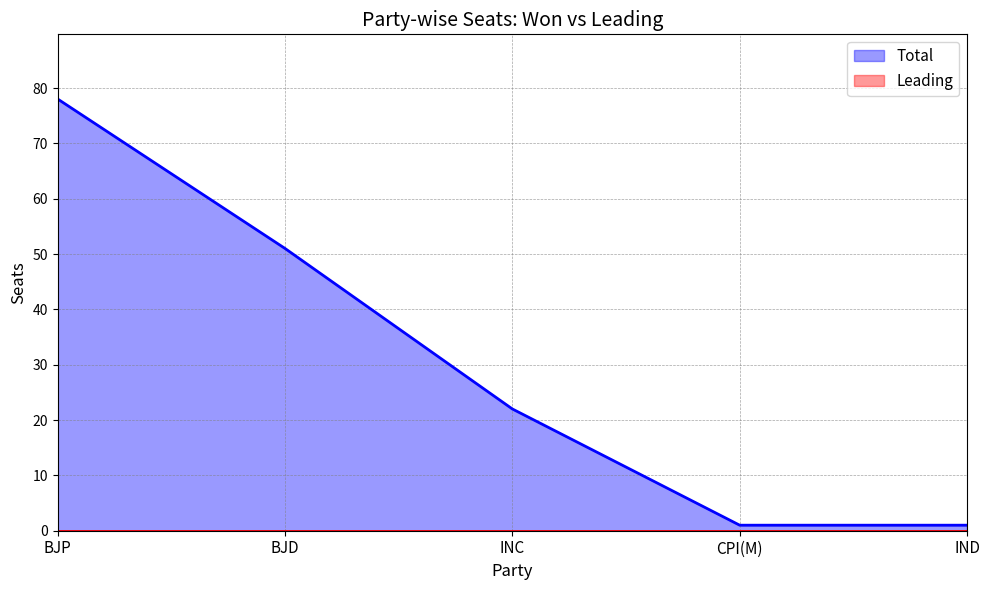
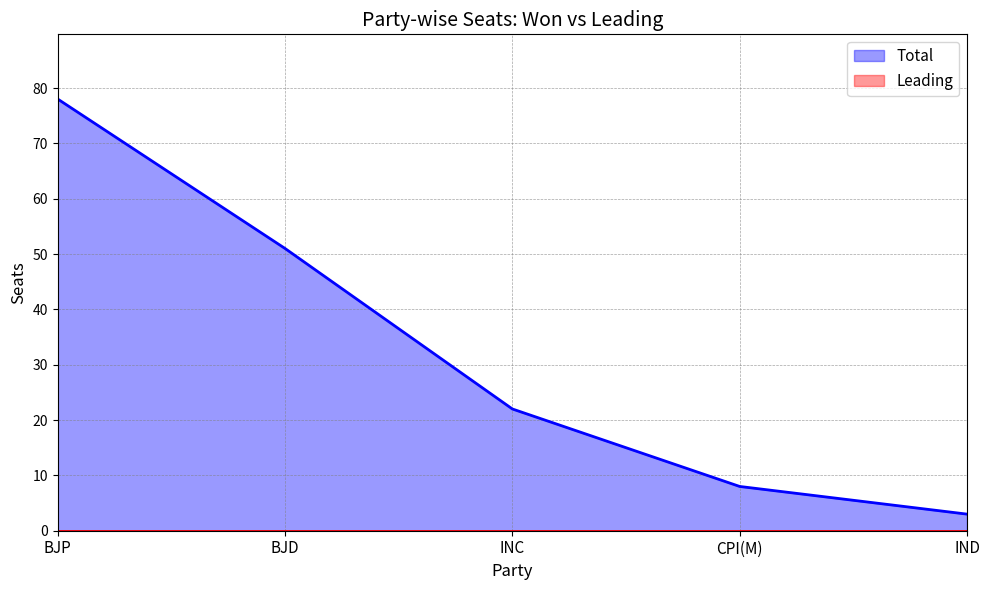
  {
    "Total": {
      "BJP": 78,
      "BJD": 51,
      "INC": 22,
-     "CPI(M)": 1,
-     "IND": 1
+     "CPI(M)": 8,
+     "IND": 3
    },
    "Leading": {
      "BJP": 0,
      "BJD": 0,
      "INC": 0,
      "CPI(M)": 0,
      "IND": 0
    }
  }
